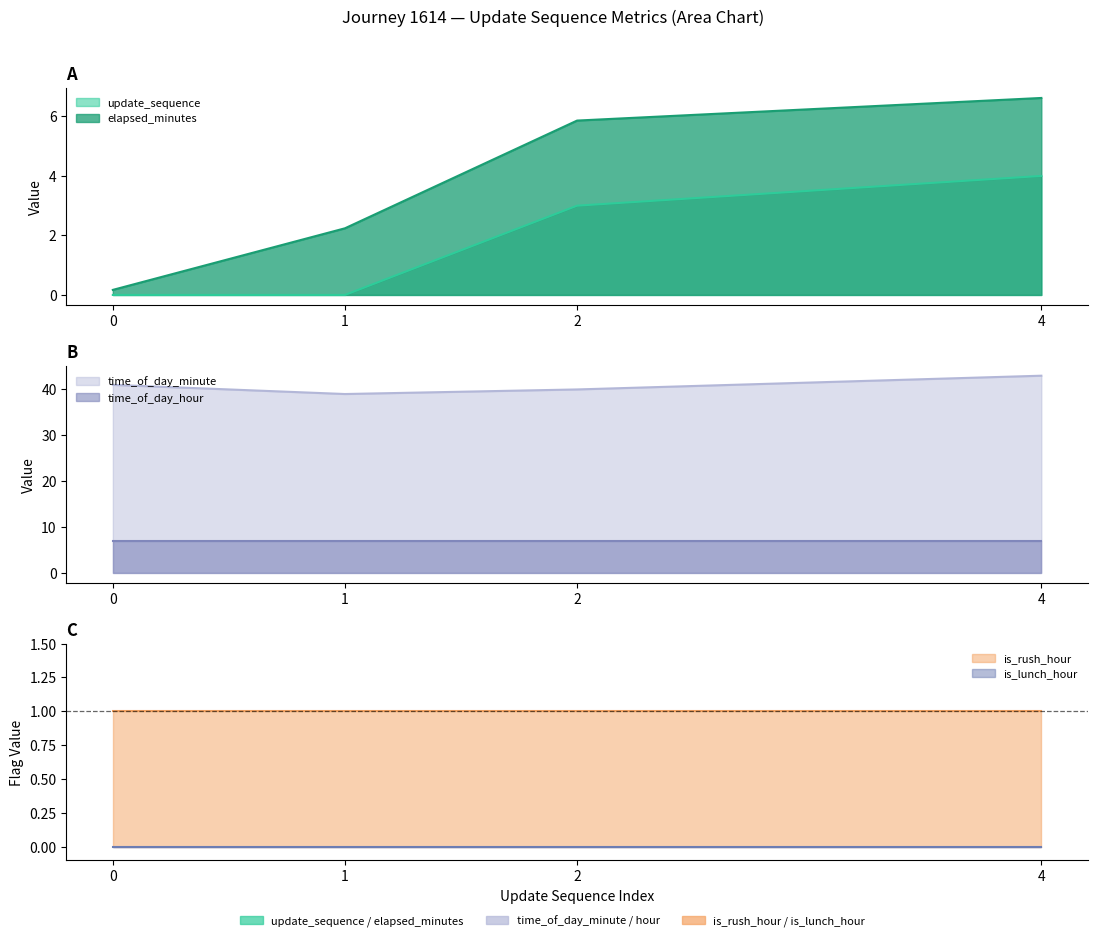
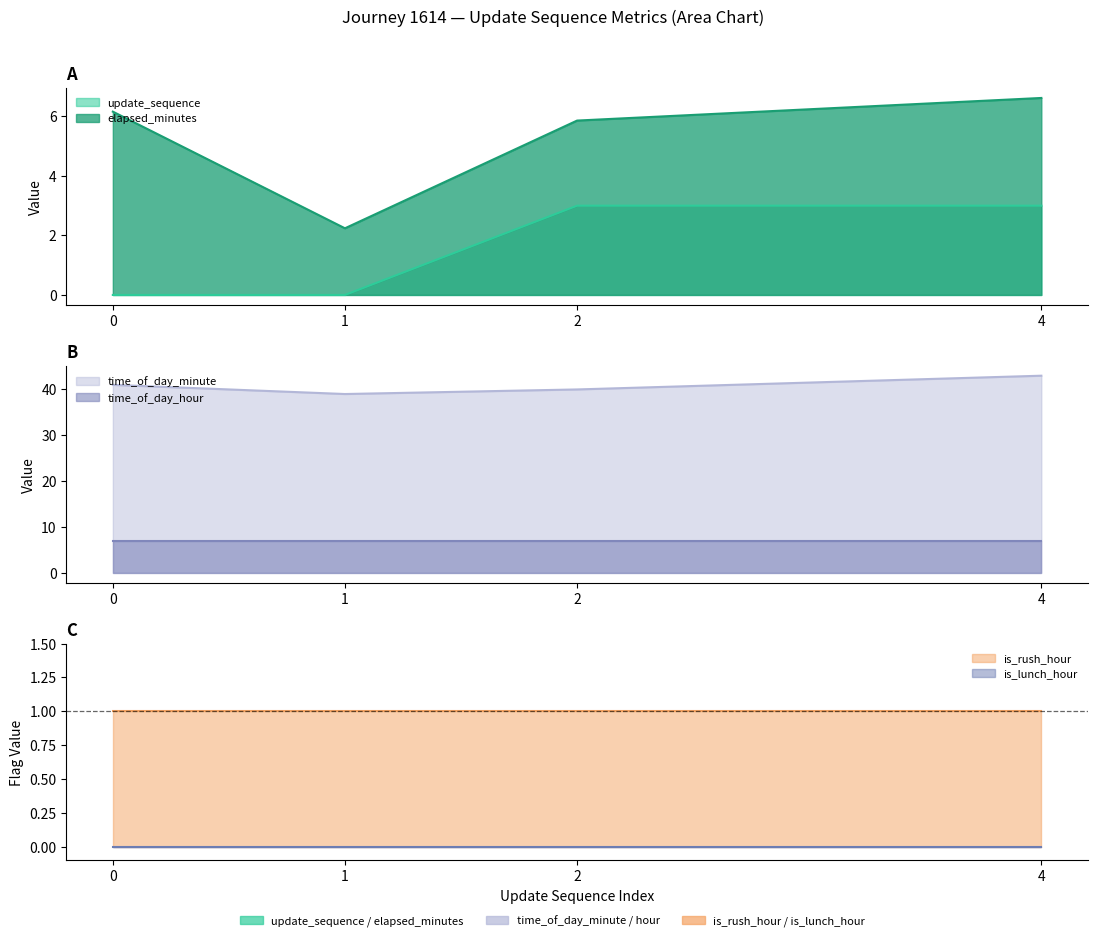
  {
    "A": {
      "update_sequence": {
        "0": 0,
        "1": 0,
        "2": 3,
-       "4": 4
+       "4": 3
      },
      "elapsed_minutes": {
-       "0": 0.2,
+       "0": 6.2,
        "1": 2.2,
        "2": 5.9,
        "4": 6.6
      }
    },
    "B": {
      "time_of_day_minute": {
        "0": 41,
        "1": 39,
        "2": 40,
        "4": 43
      },
      "time_of_day_hour": {
        "0": 7,
        "1": 7,
        "2": 7,
        "4": 7
      }
    },
    "C": {
      "is_rush_hour": {
        "0": 1.00,
        "1": 1.00,
        "2": 1.00,
        "4": 1.00
      },
      "is_lunch_hour": {
        "0": 0.00,
        "1": 0.00,
        "2": 0.00,
        "4": 0.00
      }
    }
  }
